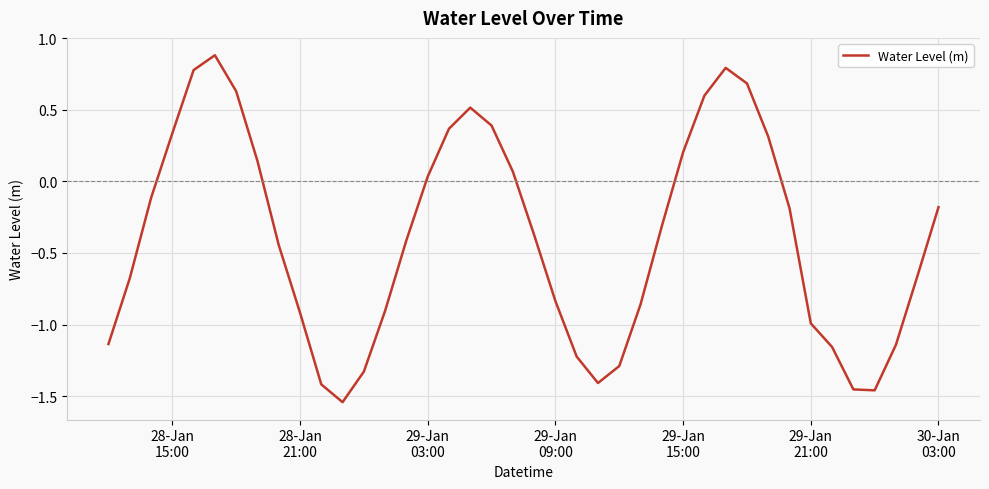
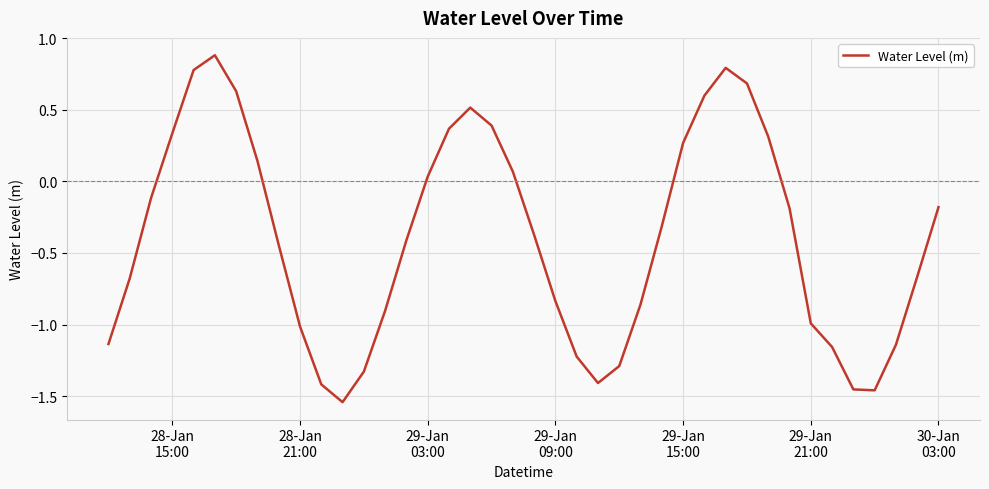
  {
    "28-Jan 15:00": 0.34,
-   "28-Jan 21:00": -0.92,
+   "28-Jan 21:00": -1.01,
    "29-Jan 03:00": 0.03,
    "29-Jan 09:00": -0.84,
-   "29-Jan 15:00": 0.20,
+   "29-Jan 15:00": 0.27,
    "29-Jan 21:00": -0.99,
    "30-Jan 03:00": -0.18
  }
